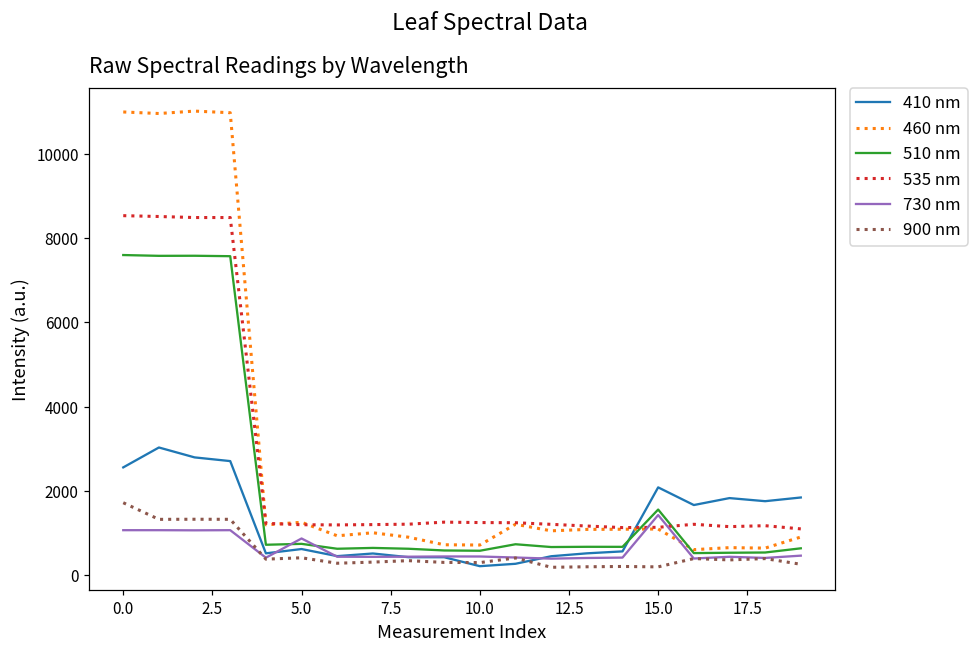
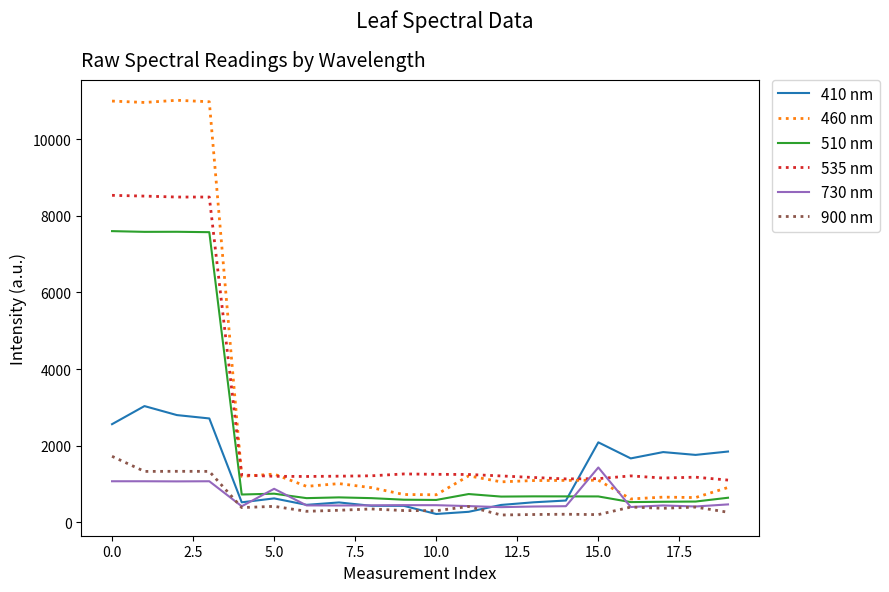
  {
    "410 nm": {
      "0.0": 2600,
      "5.0": 600,
      "10.0": 200,
      "15.0": 2100
    },
    "460 nm": {
      "0.0": 11000,
      "10.0": 700
    },
    "510 nm": {
      "0.0": 7600,
      "5.0": 800,
      "10.0": 600,
-     "15.0": 1600
+     "15.0": 700
    },
    "535 nm": {
      "0.0": 8500,
      "10.0": 1300
    },
    "730 nm": {
      "0.0": 1100,
      "5.0": 900,
      "10.0": 500,
      "15.0": 1400
    },
    "900 nm": {
      "0.0": 1700,
      "5.0": 400,
      "10.0": 300,
      "15.0": 200
    }
  }
